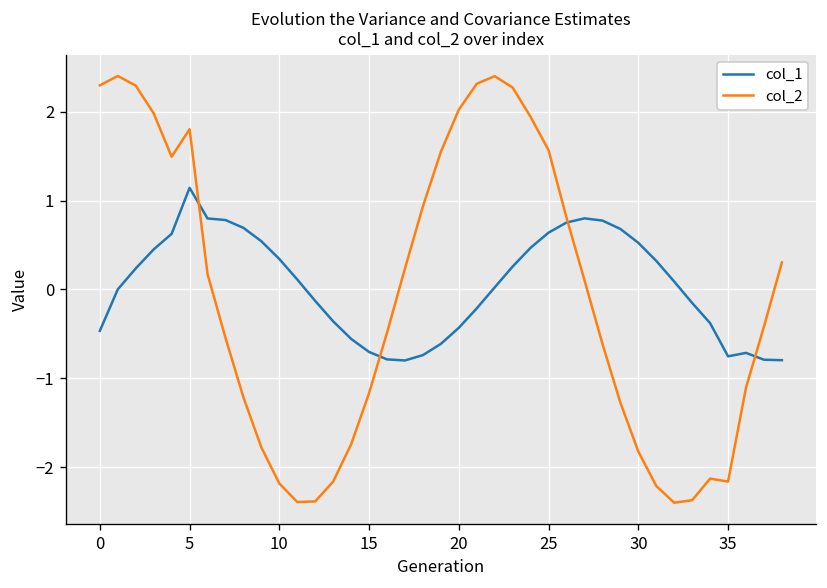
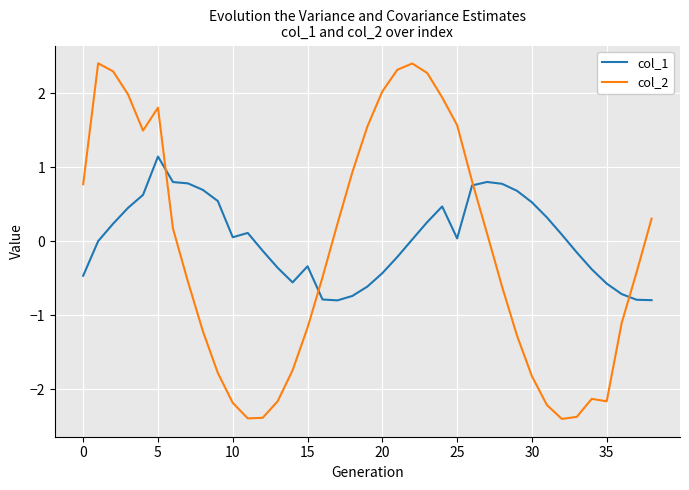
  {
    "col_1": {
      "0": -0.5,
      "5": 1.1,
-     "10": 0.3,
-     "15": -0.7,
+     "10": 0.1,
+     "15": -0.3,
      "20": -0.4,
-     "25": 0.6,
+     "25": 0.0,
      "30": 0.5,
-     "35": -0.8
+     "35": -0.6
    },
    "col_2": {
-     "0": 2.3,
+     "0": 0.8,
      "5": 1.8,
      "10": -2.2,
      "15": -1.2,
      "20": 2.0,
      "25": 1.6,
      "30": -1.8,
      "35": -2.2
    }
  }
